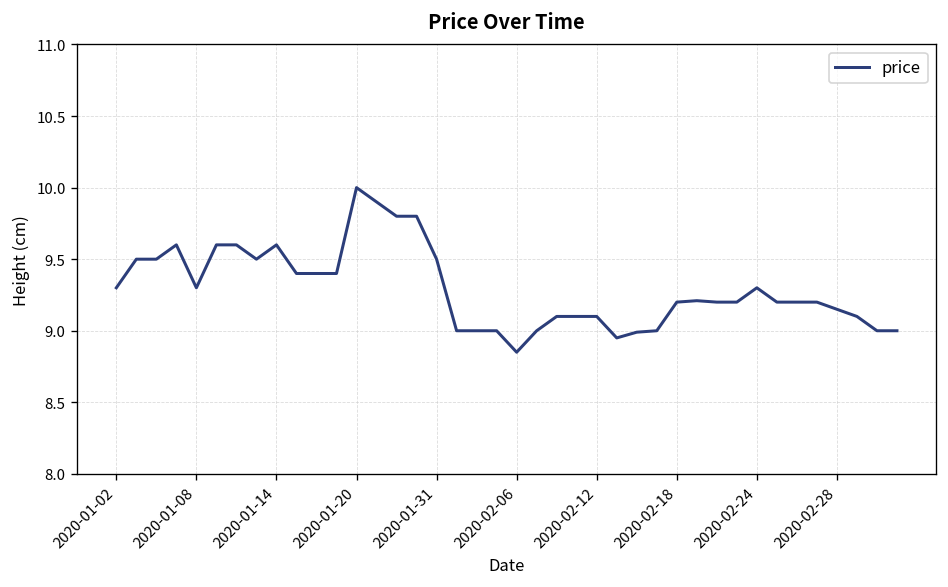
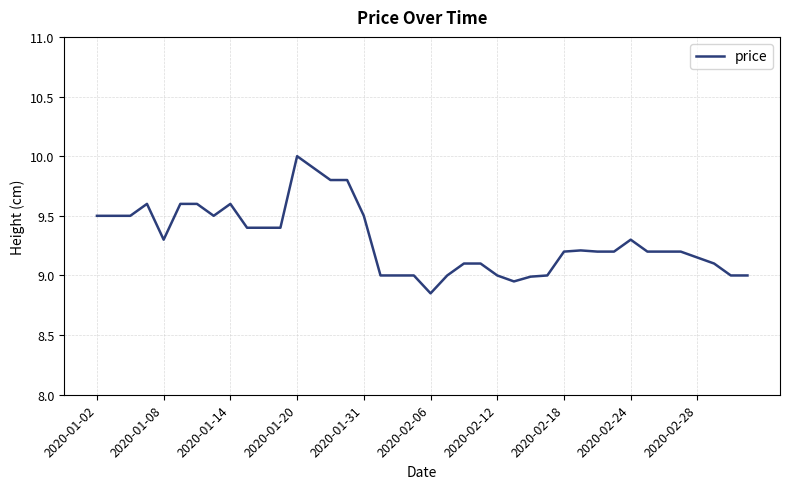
  {
-   "2020-01-02": 9.3,
+   "2020-01-02": 9.5,
    "2020-01-08": 9.3,
    "2020-01-14": 9.6,
    "2020-01-20": 10.0,
    "2020-01-31": 9.5,
    "2020-02-06": 8.85,
-   "2020-02-12": 9.1,
+   "2020-02-12": 9.0,
    "2020-02-18": 9.2,
    "2020-02-24": 9.3,
    "2020-02-28": 9.15
  }
